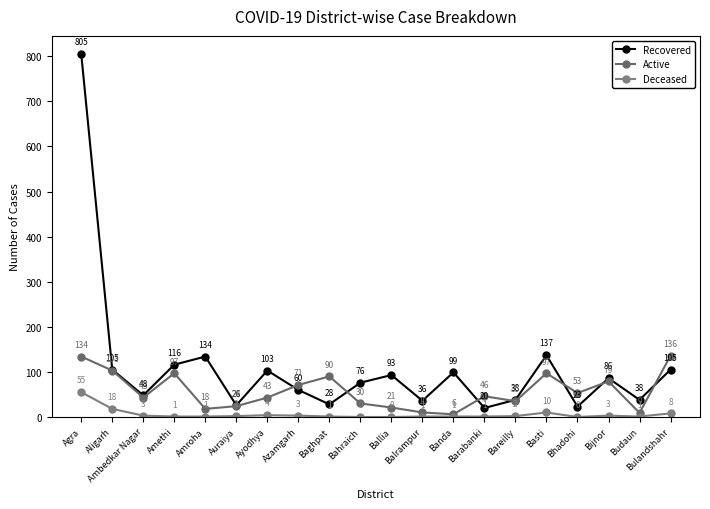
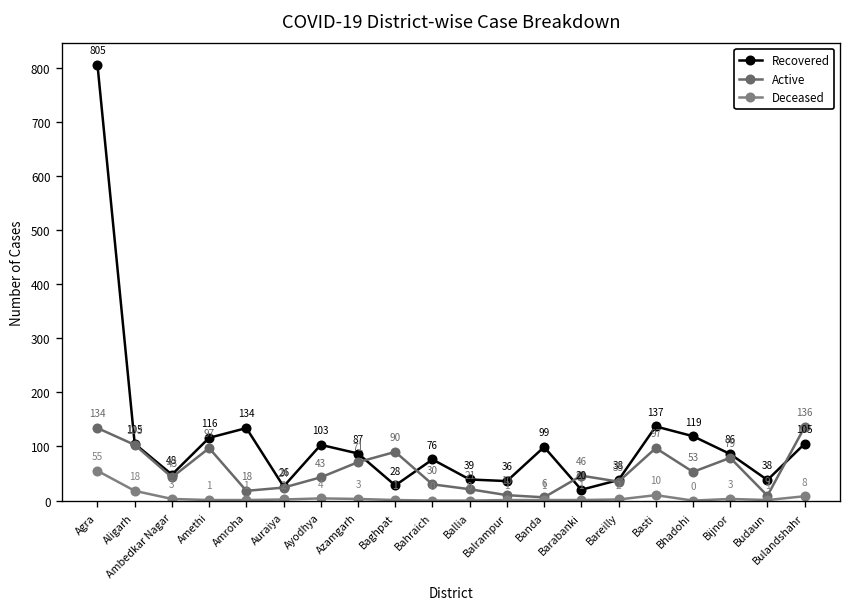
  {
    "Recovered": {
      "Agra": 805,
      "Amethi": 116,
      "Amroha": 134,
      "Ayodhya": 103,
-     "Azamgarh": 60,
+     "Azamgarh": 87,
      "Baghpat": 28,
      "Bahraich": 76,
-     "Ballia": 93,
+     "Ballia": 39,
      "Balrampur": 36,
      "Banda": 99,
      "Basti": 137,
-     "Bhadohi": 23,
+     "Bhadohi": 119,
      "Budaun": 38
    }
  }
